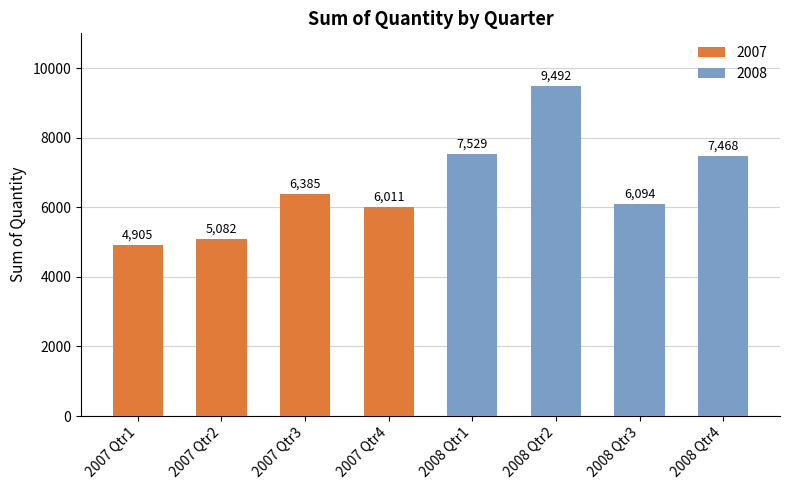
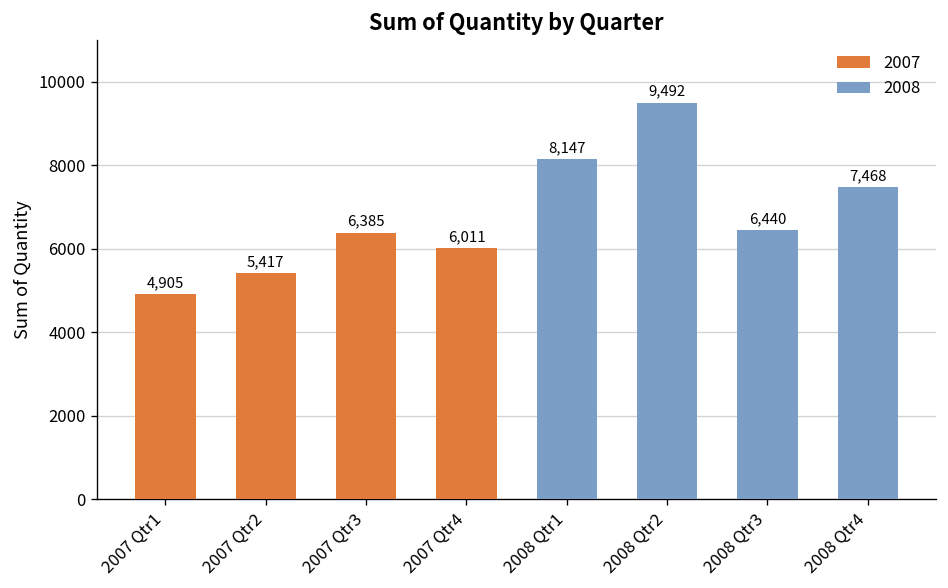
  {
    "2007 Qtr1": "4,905",
-   "2007 Qtr2": "5,082",
+   "2007 Qtr2": "5,417",
    "2007 Qtr3": "6,385",
    "2007 Qtr4": "6,011",
-   "2008 Qtr1": "7,529",
+   "2008 Qtr1": "8,147",
    "2008 Qtr2": "9,492",
-   "2008 Qtr3": "6,094",
+   "2008 Qtr3": "6,440",
    "2008 Qtr4": "7,468"
  }
